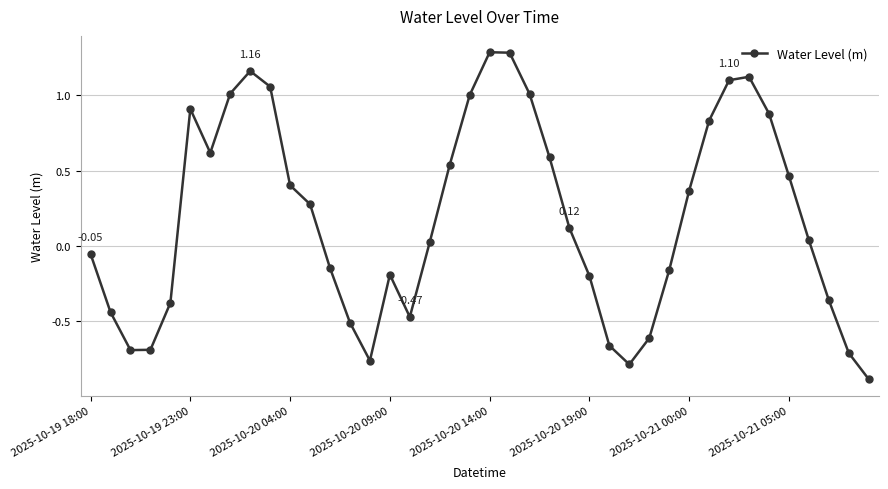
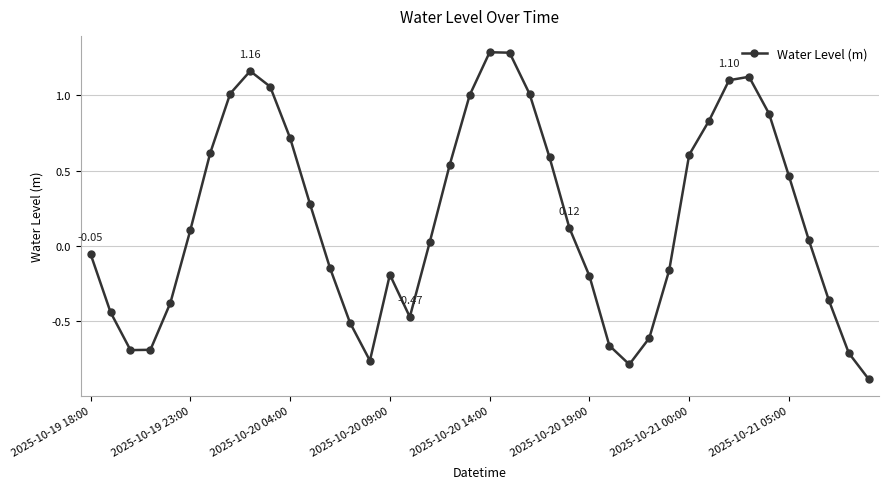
  {
-   "2025-10-19 23:00": 0.91,
-   "2025-10-20 04:00": 0.40,
+   "2025-10-19 23:00": 0.10,
+   "2025-10-20 04:00": 0.72,
    "2025-10-20 09:00": -0.19,
    "2025-10-20 14:00": 1.28,
    "2025-10-20 19:00": -0.20,
-   "2025-10-21 00:00": 0.37,
+   "2025-10-21 00:00": 0.60,
    "2025-10-21 05:00": 0.46
  }
